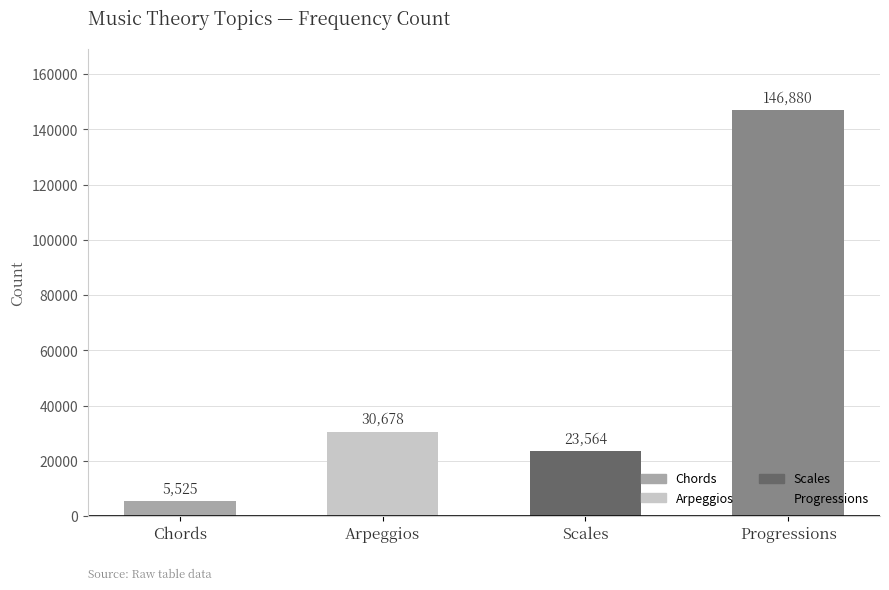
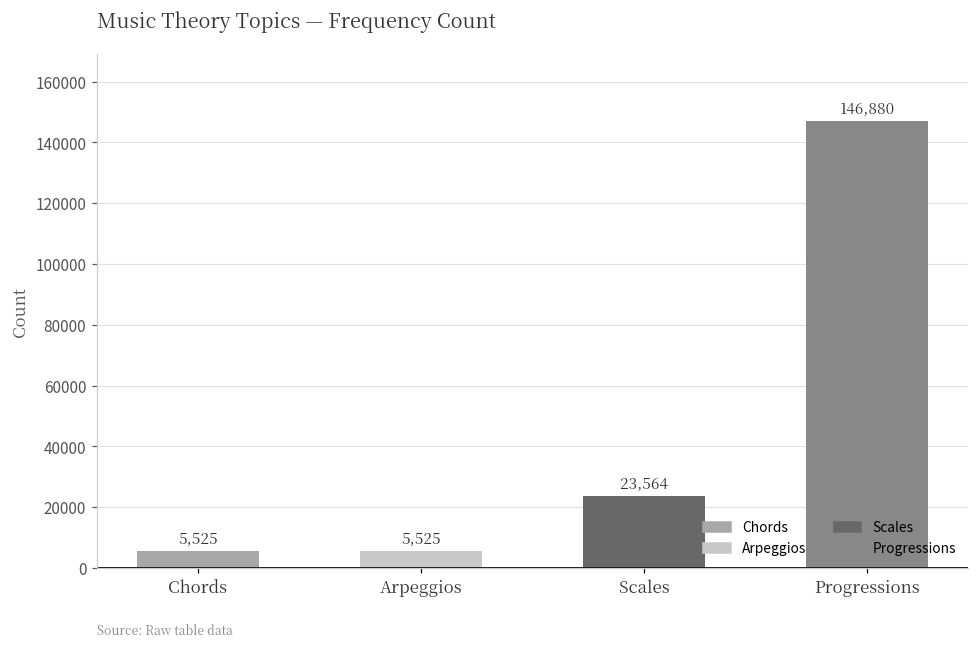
  {
    "Chords": "5,525",
-   "Arpeggios": "30,678",
+   "Arpeggios": "5,525",
    "Scales": "23,564",
    "Progressions": "146,880"
  }
